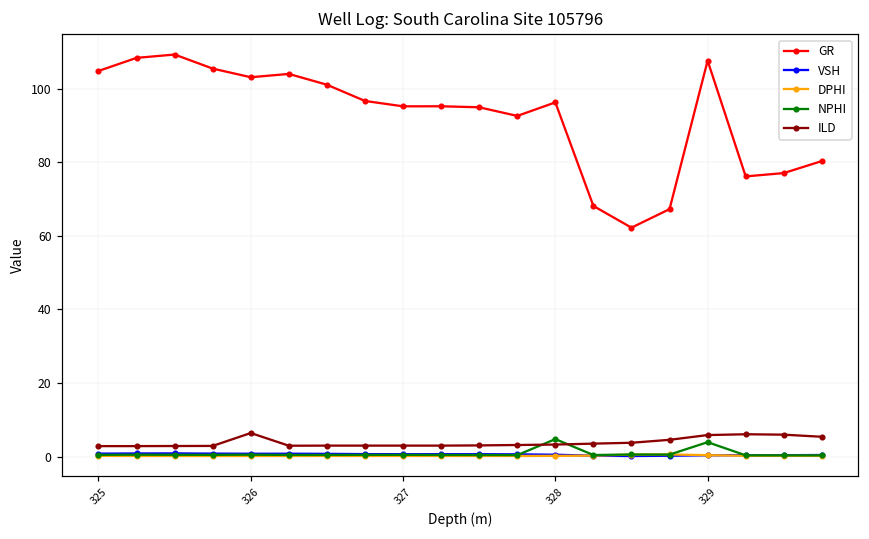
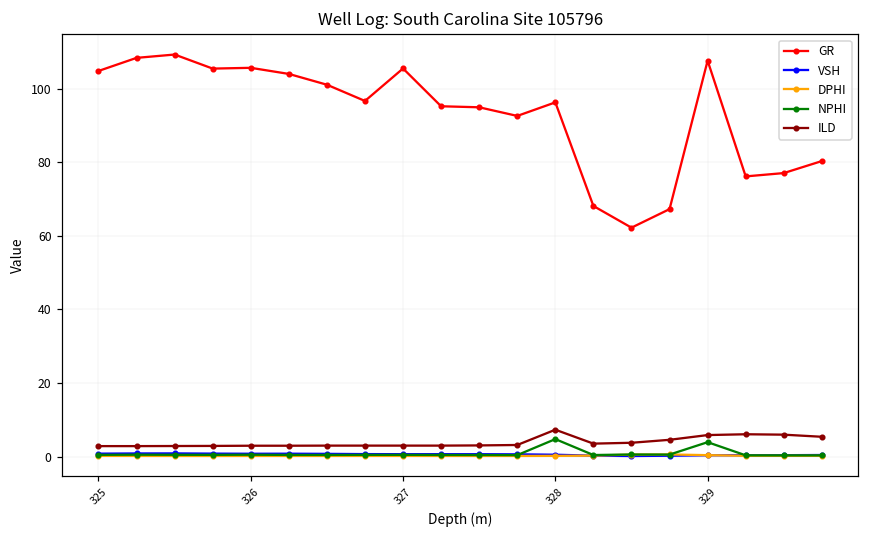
  {
    "GR": {
      "325": 105,
-     "326": 103,
-     "327": 95,
+     "326": 106,
+     "327": 105,
      "328": 96,
      "329": 108
    },
    "NPHI": {
      "328": 5,
      "329": 4
    },
    "ILD": {
      "325": 3,
-     "326": 6,
+     "326": 3,
      "327": 3,
-     "328": 3,
+     "328": 7,
      "329": 6
    }
  }
